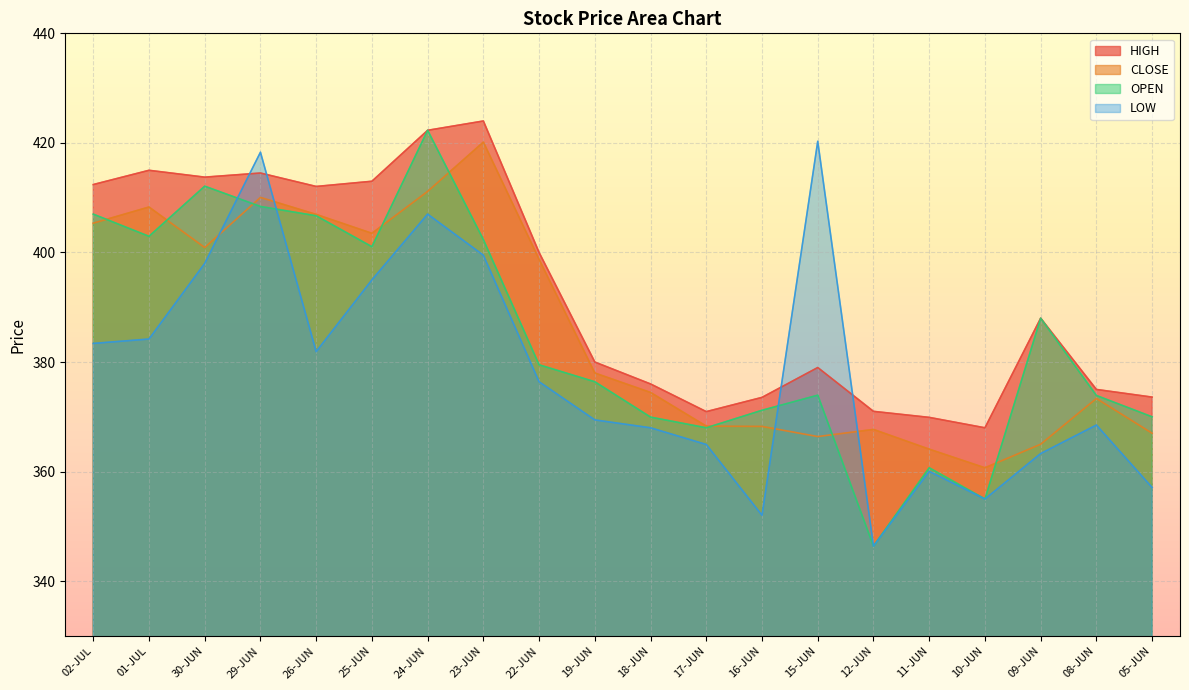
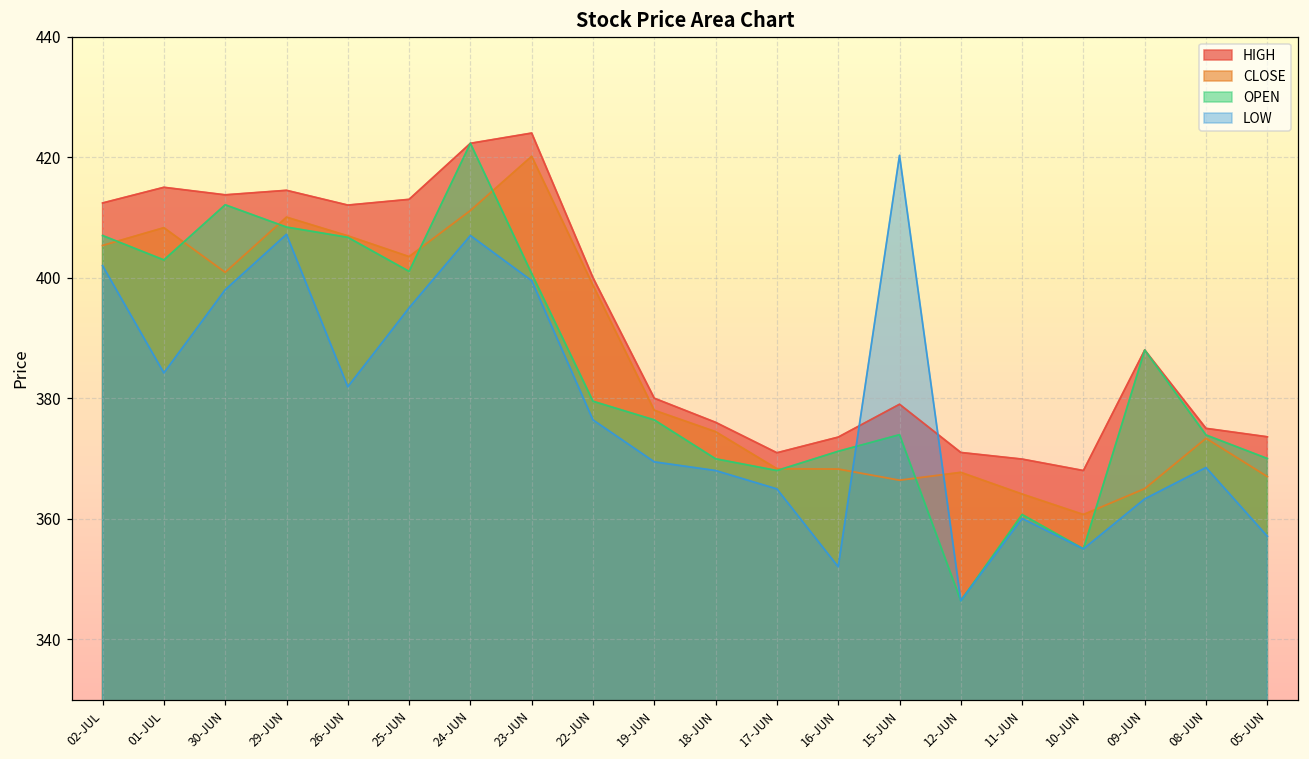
  {
    "OPEN": {
      "02-JUL": 407,
      "01-JUL": 403,
      "30-JUN": 412,
      "29-JUN": 408,
      "25-JUN": 401,
-     "23-JUN": 402,
+     "23-JUN": 401,
      "22-JUN": 380,
      "19-JUN": 376,
      "18-JUN": 370,
      "16-JUN": 371,
      "15-JUN": 374,
      "11-JUN": 361,
      "08-JUN": 374,
      "05-JUN": 370
    },
    "LOW": {
-     "02-JUL": 383,
+     "02-JUL": 402,
      "01-JUL": 384,
      "30-JUN": 398,
-     "29-JUN": 418,
+     "29-JUN": 407,
      "26-JUN": 382,
      "25-JUN": 395,
      "24-JUN": 407,
      "23-JUN": 400,
      "22-JUN": 376,
      "19-JUN": 369,
      "18-JUN": 368,
      "17-JUN": 365,
      "16-JUN": 352,
      "15-JUN": 420,
      "11-JUN": 360,
      "09-JUN": 363,
      "08-JUN": 369,
      "05-JUN": 357
    }
  }
